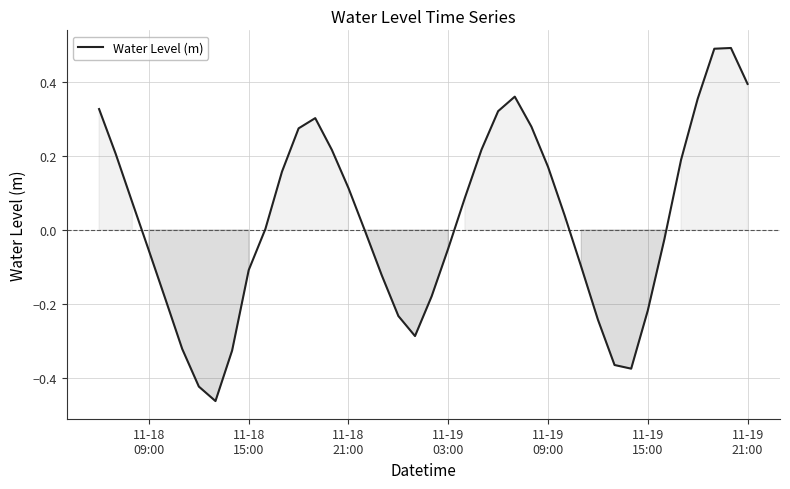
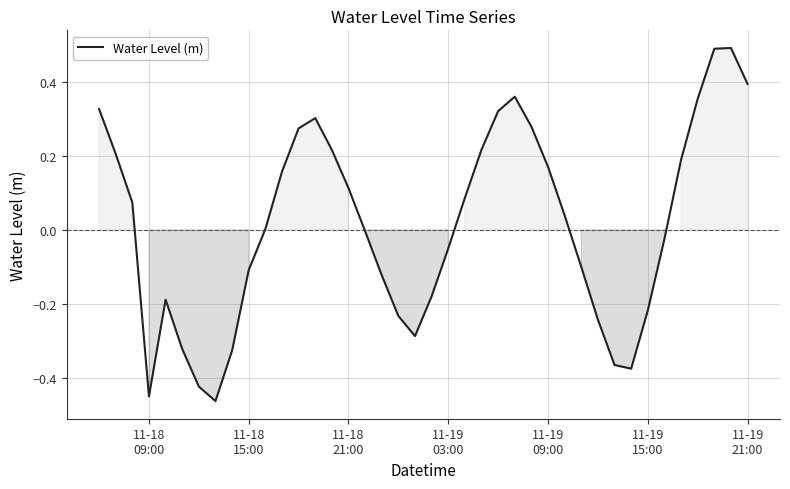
  {
-   "11-18 09:00": -0.06,
+   "11-18 09:00": -0.45,
    "11-18 15:00": -0.11,
    "11-18 21:00": 0.11,
    "11-19 03:00": -0.05,
    "11-19 09:00": 0.17,
    "11-19 15:00": -0.22,
    "11-19 21:00": 0.39
  }
